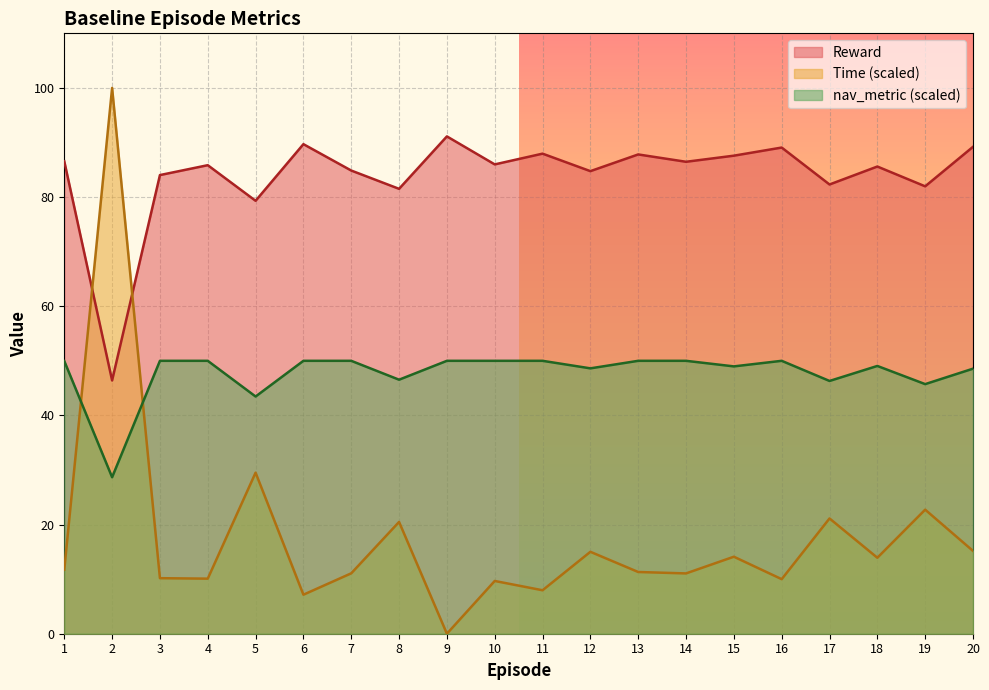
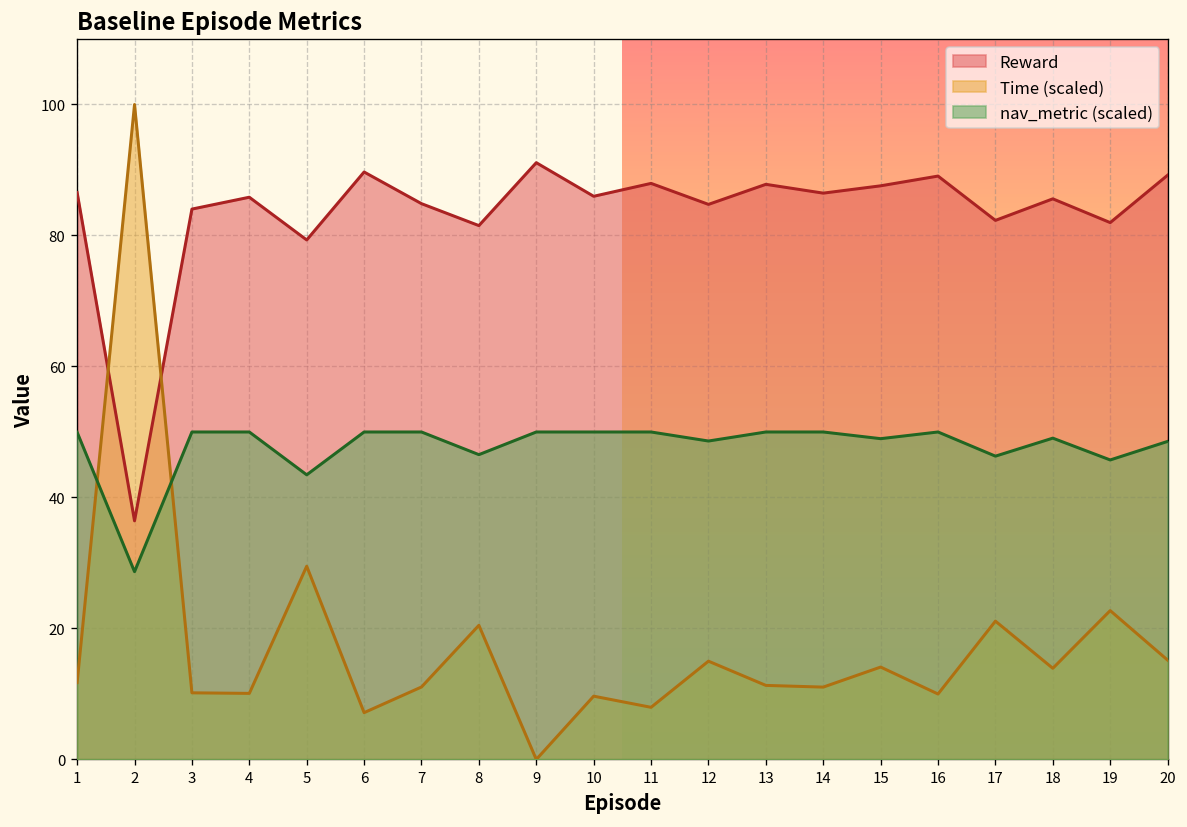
  {
    "Reward": {
      "1": 87,
-     "2": 46,
+     "2": 36,
      "3": 84,
      "4": 86,
      "5": 79,
      "6": 90,
      "7": 85,
      "8": 82,
      "9": 91,
      "10": 86,
      "11": 88,
      "12": 85,
      "13": 88,
      "14": 86,
      "15": 88,
      "16": 89,
      "17": 82,
      "18": 86,
      "19": 82,
      "20": 89
    },
    "Time (scaled)": {
      "1": 12,
      "2": 100,
      "3": 10,
      "4": 10,
      "5": 30,
      "6": 7,
      "7": 11,
      "8": 20,
      "9": 0,
      "10": 10,
      "11": 8,
      "12": 15,
      "13": 11,
      "14": 11,
      "15": 14,
      "16": 10,
      "17": 21,
      "18": 14,
      "19": 23,
      "20": 15
    },
    "nav_metric (scaled)": {
      "1": 50,
      "2": 29,
      "3": 50,
      "4": 50,
      "5": 43,
      "6": 50,
      "7": 50,
      "8": 47,
      "9": 50,
      "10": 50,
      "11": 50,
      "12": 49,
      "13": 50,
      "14": 50,
      "15": 49,
      "16": 50,
      "17": 46,
      "18": 49,
      "19": 46,
      "20": 49
    }
  }
